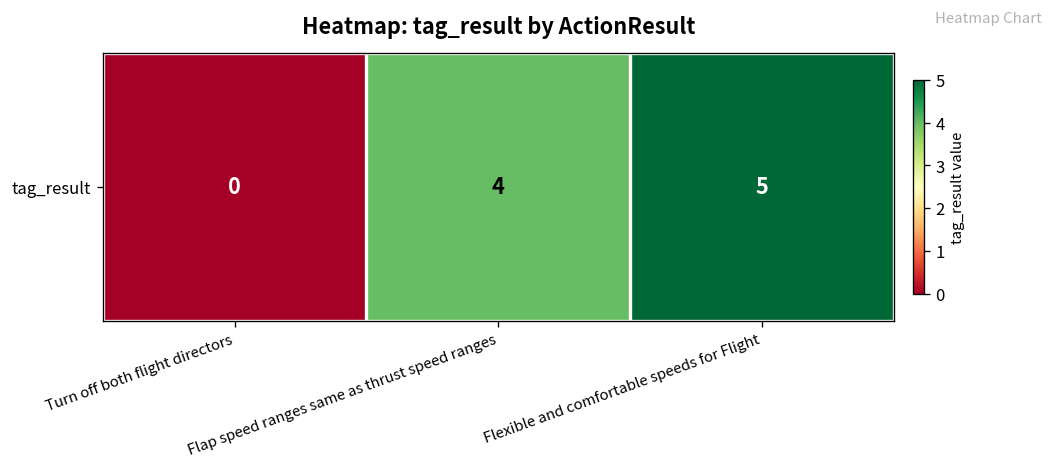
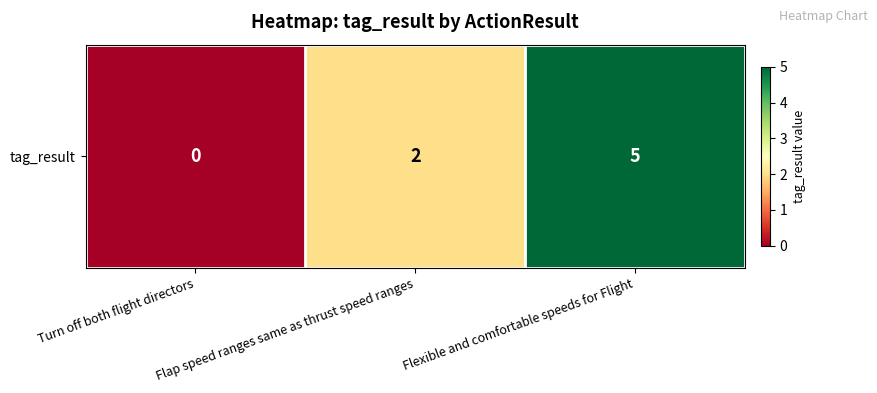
  {
    "tag_result": {
      "Turn off both flight directors": 0,
-     "Flap speed ranges same as thrust speed ranges": 4,
+     "Flap speed ranges same as thrust speed ranges": 2,
      "Flexible and comfortable speeds for Flight": 5
    }
  }
